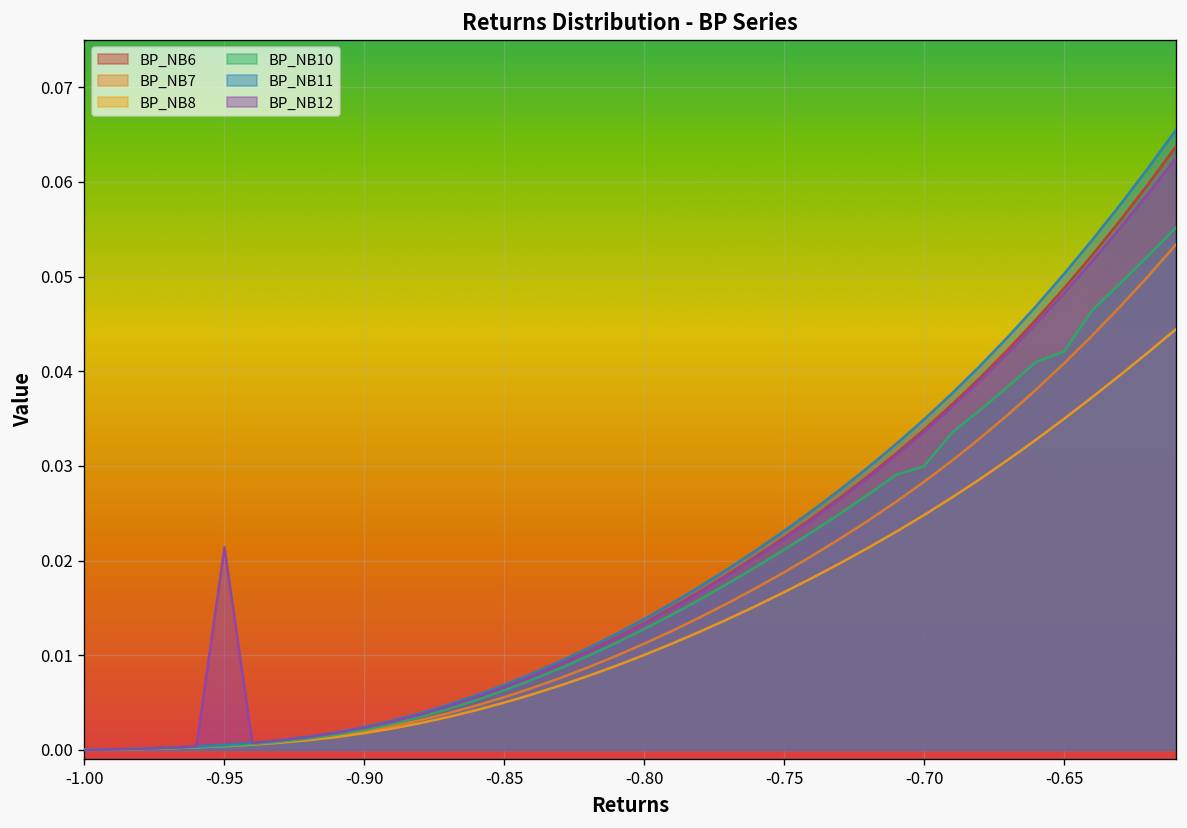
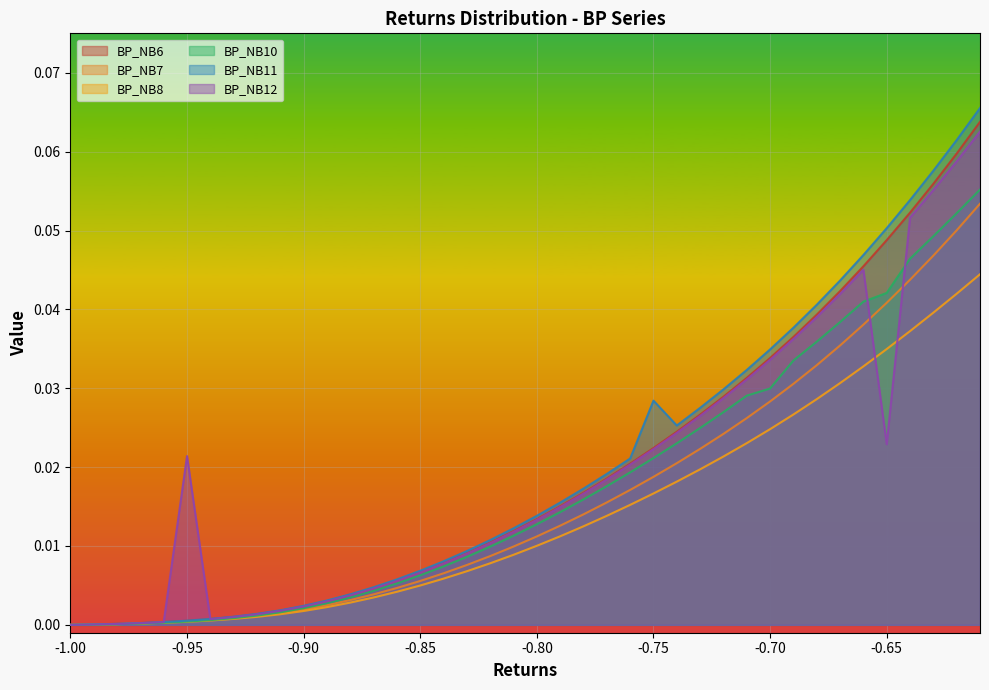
  {
    "BP_NB10": {
      "-0.85": 0.006,
      "-0.80": 0.013,
      "-0.75": 0.021,
      "-0.70": 0.030,
      "-0.65": 0.042
    },
    "BP_NB11": {
      "-0.80": 0.014,
-     "-0.75": 0.023,
+     "-0.75": 0.028,
      "-0.70": 0.035,
      "-0.65": 0.050
    },
    "BP_NB12": {
      "-0.95": 0.021,
-     "-0.65": 0.048
+     "-0.65": 0.023
    }
  }
